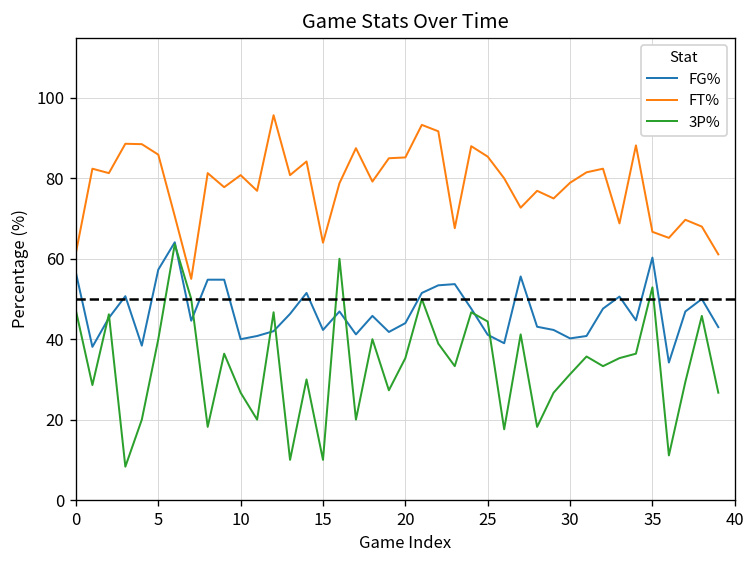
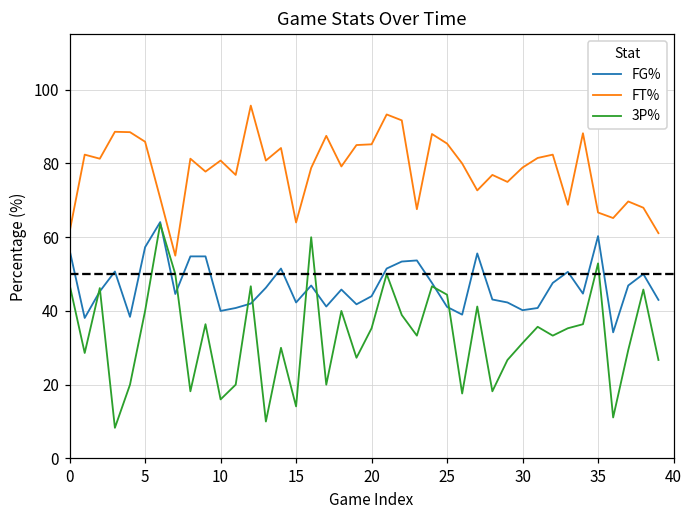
  {
    "FG%": {
      "0": 57,
      "5": 57,
      "10": 40,
      "15": 42,
      "20": 44,
      "25": 41,
      "30": 40,
      "35": 60
    },
    "FT%": {
      "0": 62,
      "5": 86,
      "10": 81,
      "15": 64,
      "20": 85,
      "25": 85,
      "30": 79,
      "35": 67
    },
    "3P%": {
      "0": 47,
      "5": 40,
-     "10": 27,
-     "15": 10,
+     "10": 16,
+     "15": 14,
      "20": 35,
      "25": 44,
      "30": 31,
      "35": 53
    }
  }
